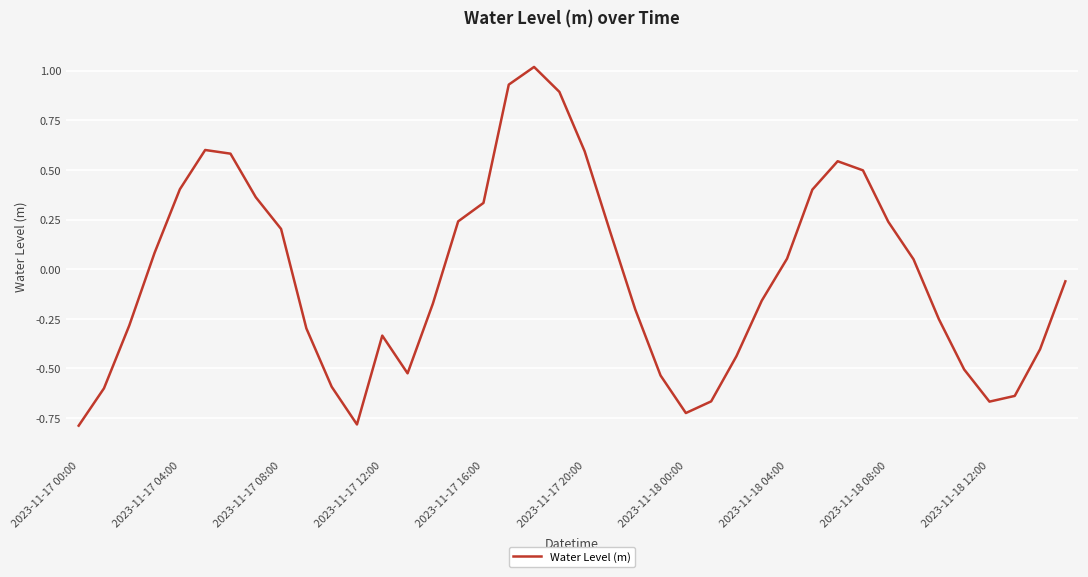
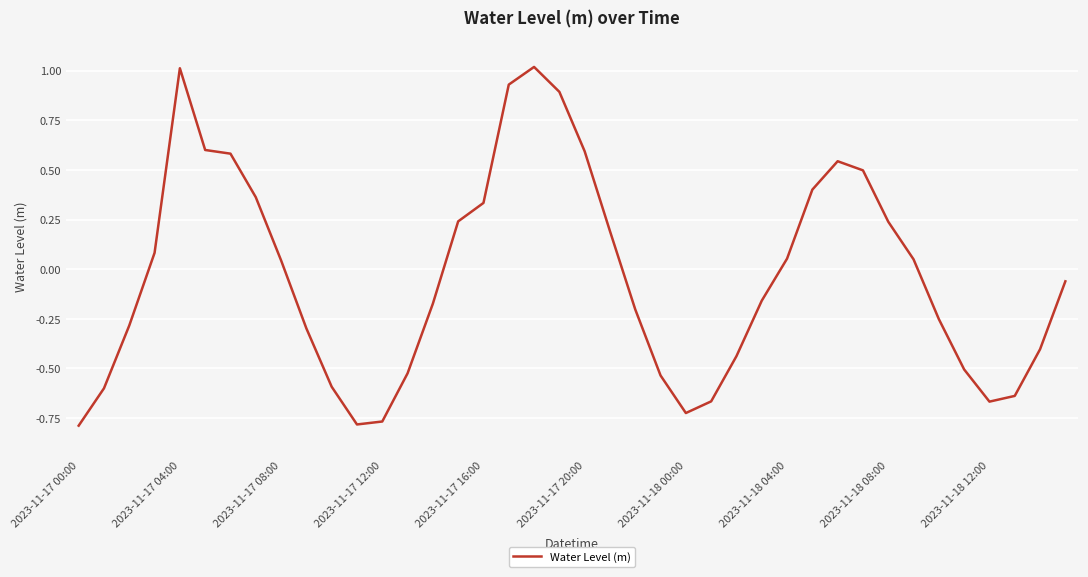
  {
    "2023-11-17 00:00": -0.79,
-   "2023-11-17 04:00": 0.40,
-   "2023-11-17 08:00": 0.20,
-   "2023-11-17 12:00": -0.33,
+   "2023-11-17 04:00": 1.01,
+   "2023-11-17 08:00": 0.04,
+   "2023-11-17 12:00": -0.77,
    "2023-11-17 16:00": 0.33,
    "2023-11-17 20:00": 0.59,
    "2023-11-18 00:00": -0.73,
    "2023-11-18 04:00": 0.05,
    "2023-11-18 08:00": 0.24,
    "2023-11-18 12:00": -0.67
  }
